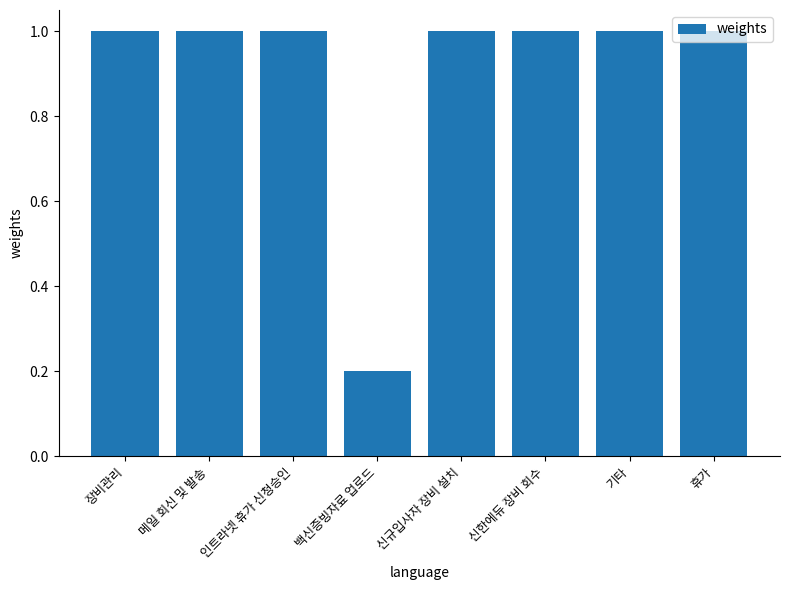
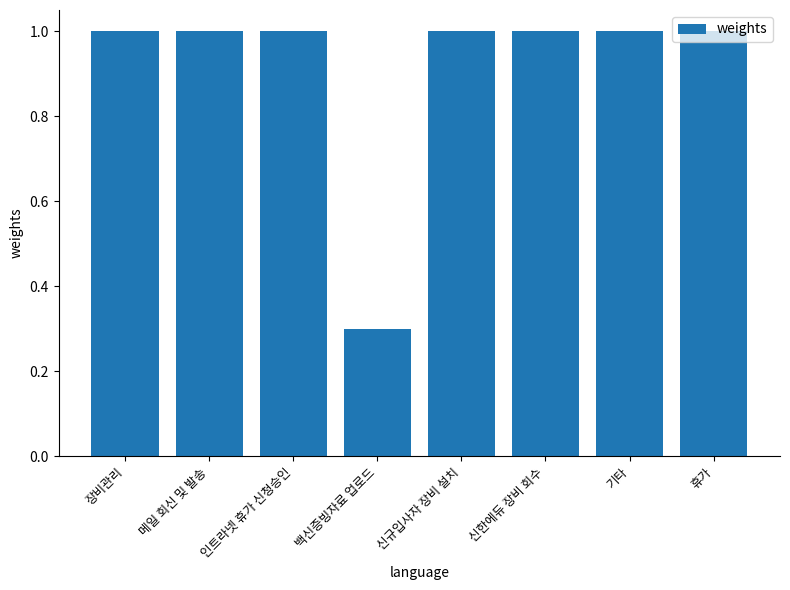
  {
    "장비관리": 1.0,
    "메일 회신 및 발송": 1.0,
    "인트라넷 휴가 신청승인": 1.0,
-   "백신증빙자료 업로드": 0.2,
+   "백신증빙자료 업로드": 0.3,
    "신규입사자 장비 설치": 1.0,
    "신한에듀 장비 회수": 1.0,
    "기타": 1.0
  }
